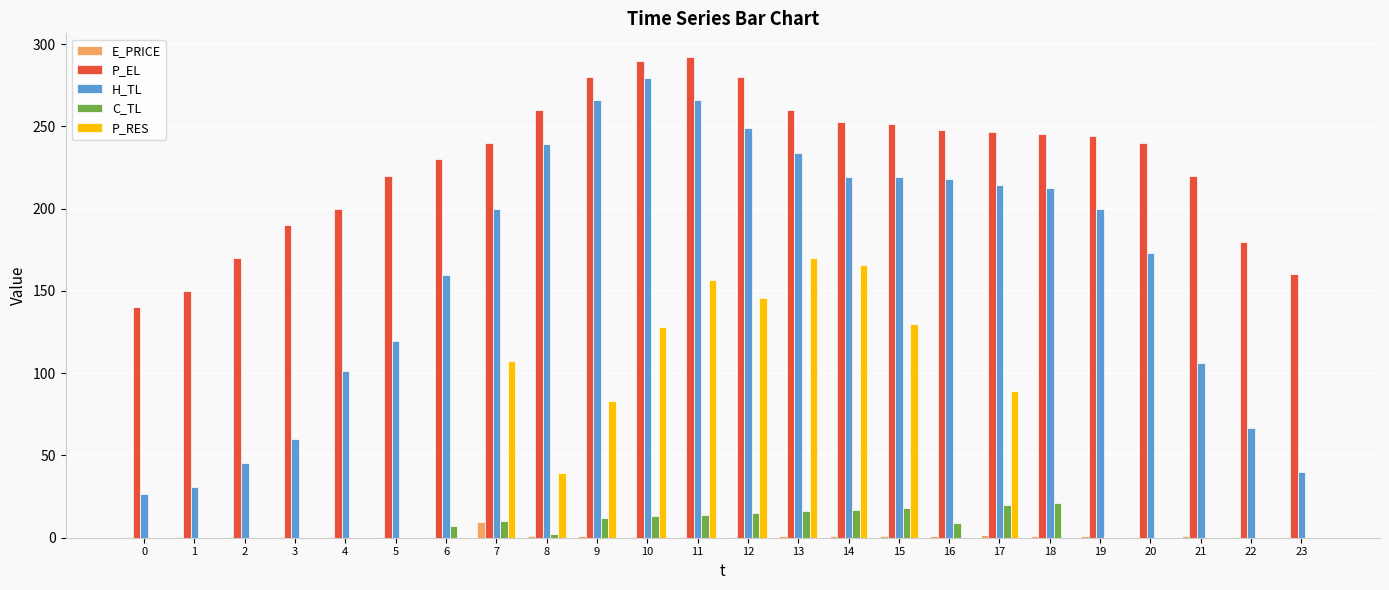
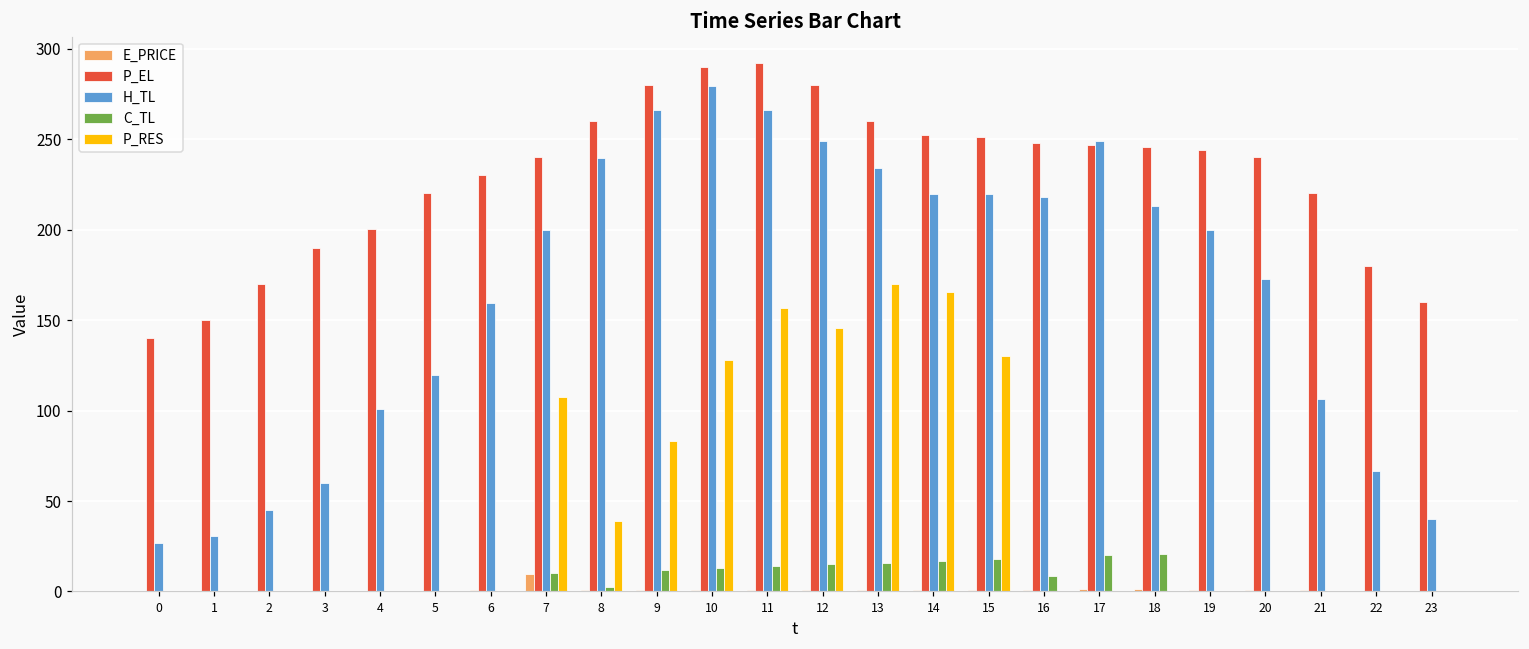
  {
    "E_PRICE": {
      "7": 10
    },
    "P_EL": {
      "0": 140,
      "1": 150,
      "2": 170,
      "3": 190,
      "4": 200,
      "5": 220,
      "6": 230,
      "7": 240,
      "8": 260,
      "9": 280,
      "10": 290,
      "11": 292,
      "12": 280,
      "13": 260,
      "14": 252,
      "15": 251,
      "16": 248,
      "17": 246,
      "18": 246,
      "19": 244,
      "20": 240,
      "21": 220,
      "22": 180,
      "23": 160
    },
    "H_TL": {
      "0": 27,
      "1": 31,
      "2": 45,
      "3": 60,
      "4": 101,
      "5": 120,
      "6": 160,
      "7": 200,
      "8": 239,
      "9": 266,
      "10": 279,
      "11": 266,
      "12": 249,
      "13": 234,
      "14": 220,
      "15": 219,
      "16": 218,
-     "17": 214,
+     "17": 249,
      "18": 213,
      "19": 199,
      "20": 173,
      "21": 106,
      "22": 67,
      "23": 40
    },
    "C_TL": {
      "0": 0,
      "1": 0,
      "2": 0,
      "3": 0,
      "4": 0,
      "5": 0,
-     "6": 7,
+     "6": 0,
      "7": 10,
      "8": 2,
      "9": 12,
      "10": 13,
      "11": 14,
      "12": 15,
      "13": 16,
      "14": 17,
      "15": 18,
      "16": 9,
      "17": 20,
      "18": 21,
      "19": 0,
      "20": 0,
      "21": 0,
      "22": 0,
      "23": 0
    },
    "P_RES": {
      "0": 0,
      "1": 0,
      "2": 0,
      "3": 0,
      "4": 0,
      "5": 0,
      "6": 0,
      "7": 107,
      "8": 39,
      "9": 83,
      "10": 128,
      "11": 157,
      "12": 146,
      "13": 170,
      "14": 166,
      "15": 130,
      "16": 0,
-     "17": 89,
+     "17": 0,
      "18": 0,
      "19": 0,
      "20": 0,
      "21": 0,
      "22": 0,
      "23": 0
    }
  }
